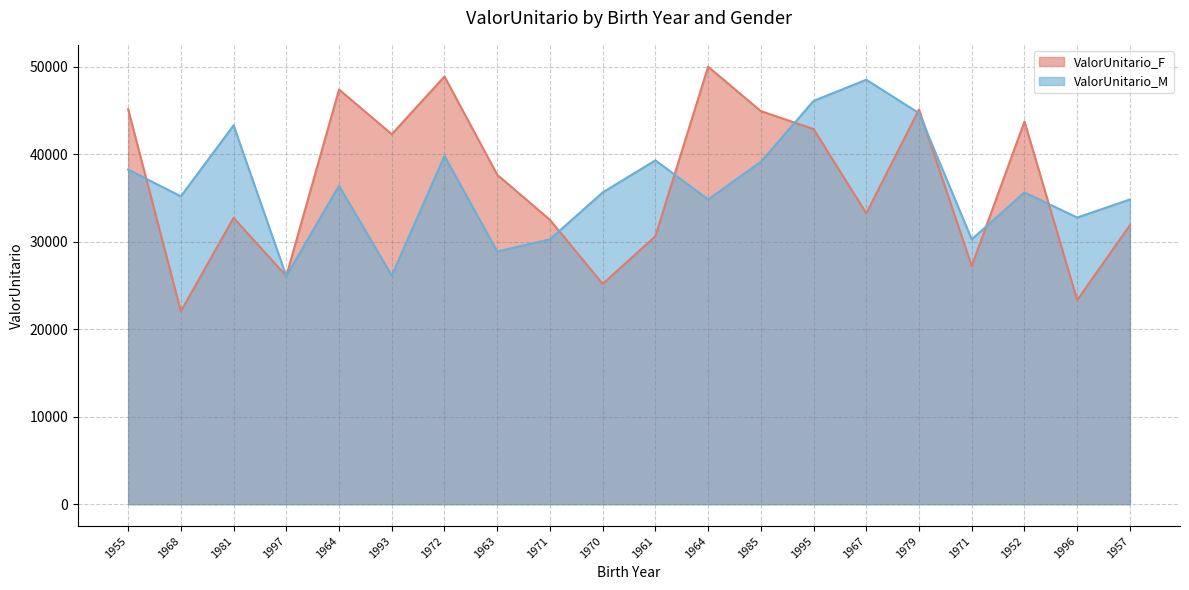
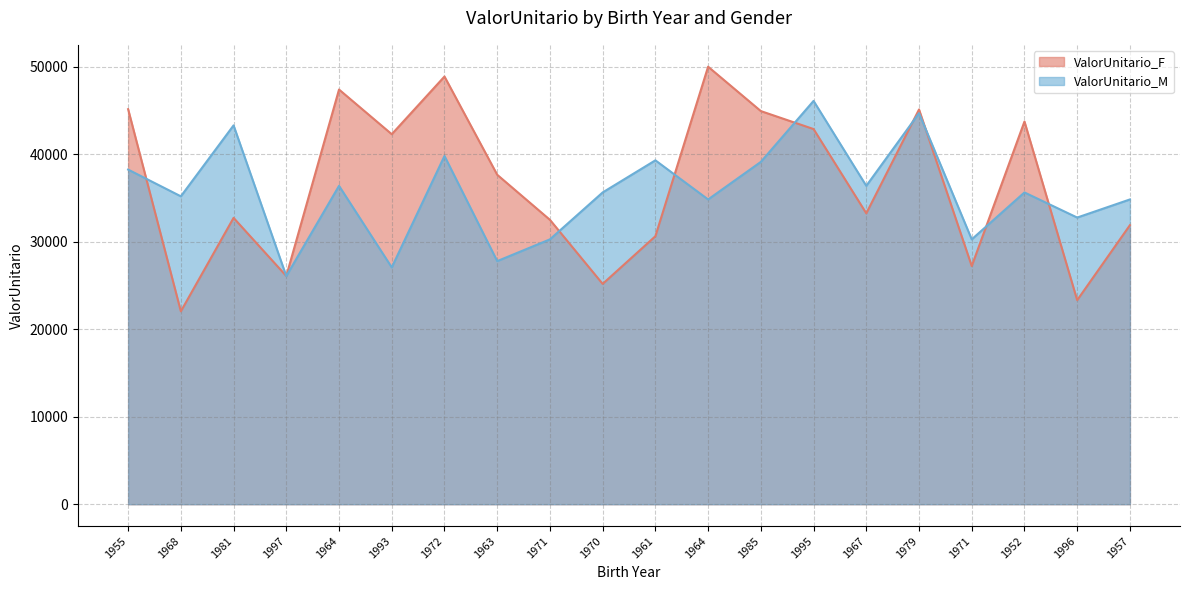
  {
    "ValorUnitario_F": {
      "1955": 45000,
      "1968": 22000,
      "1981": 33000,
      "1993": 42000,
      "1972": 49000,
      "1963": 38000,
      "1970": 25000,
      "1961": 31000,
      "1985": 45000,
      "1995": 43000,
      "1967": 33000,
      "1979": 45000,
      "1952": 44000,
      "1996": 23000,
      "1957": 32000
    },
    "ValorUnitario_M": {
      "1955": 38000,
      "1968": 35000,
      "1981": 43000,
-     "1993": 26000,
+     "1993": 27000,
      "1972": 40000,
-     "1963": 29000,
+     "1963": 28000,
      "1970": 36000,
      "1961": 39000,
      "1985": 39000,
      "1995": 46000,
-     "1967": 48000,
+     "1967": 36000,
      "1979": 45000,
      "1952": 36000,
      "1996": 33000,
      "1957": 35000
    }
  }
